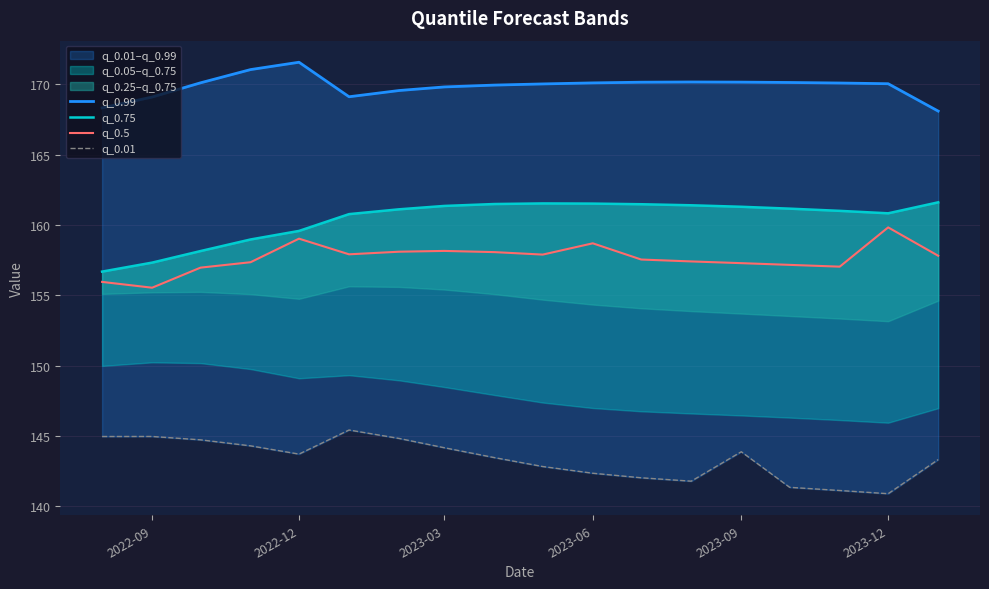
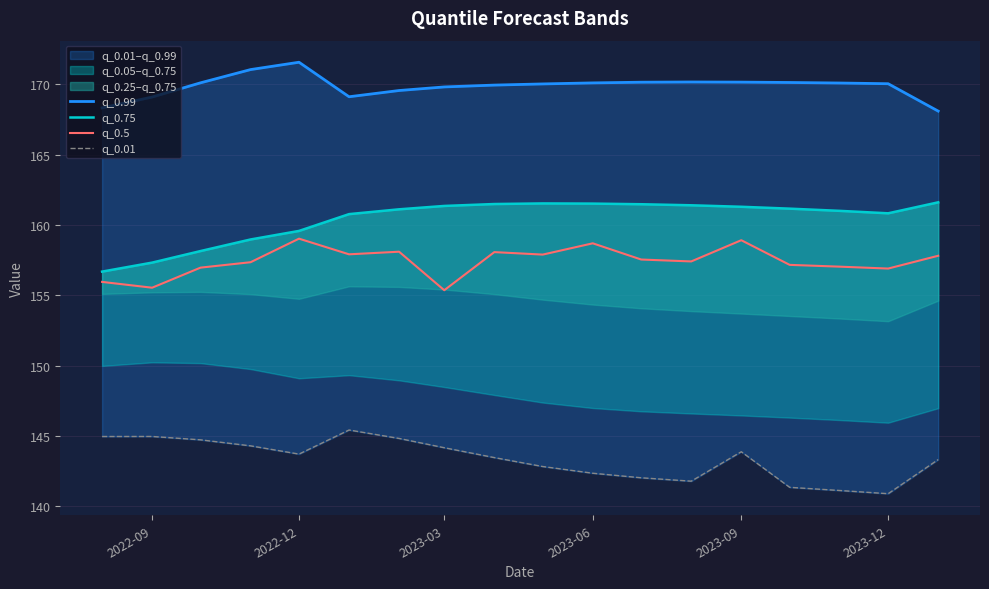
  {
    "q_0.5": {
      "2022-09": 155.5,
      "2022-12": 159.0,
-     "2023-03": 158.1,
+     "2023-03": 155.4,
      "2023-06": 158.7,
-     "2023-09": 157.3,
-     "2023-12": 159.8
+     "2023-09": 158.9,
+     "2023-12": 156.9
    },
    "q_0.01": {
      "2022-09": 145.0,
      "2022-12": 143.7,
      "2023-03": 144.2,
      "2023-06": 142.3,
      "2023-09": 143.9,
      "2023-12": 140.9
    }
  }
